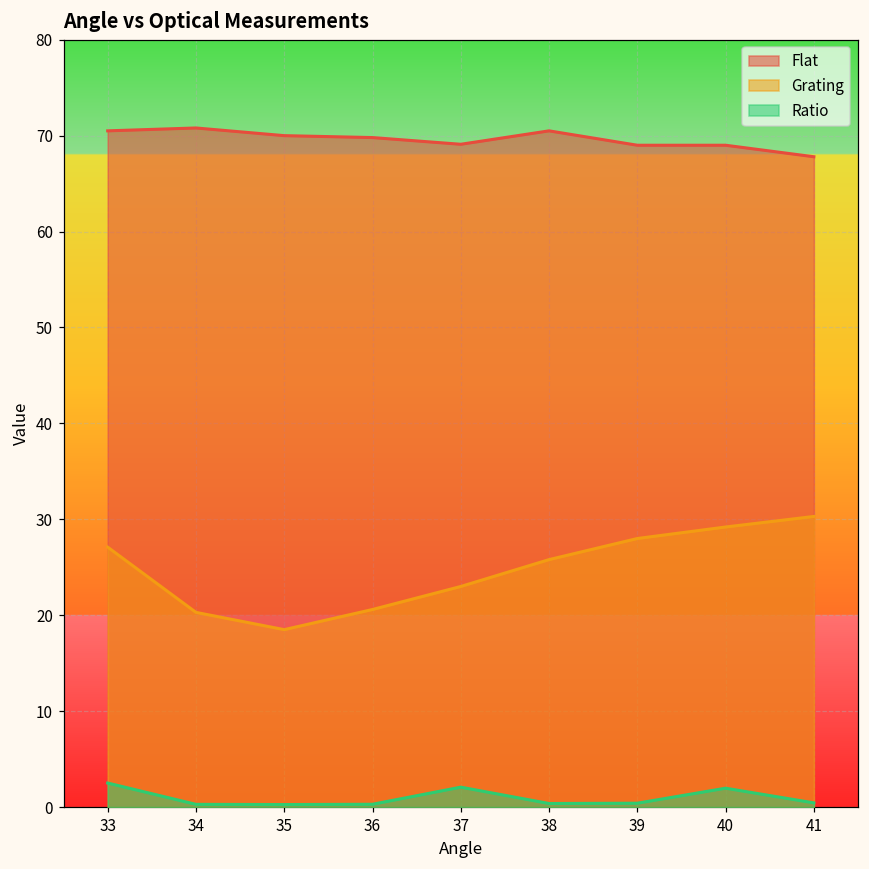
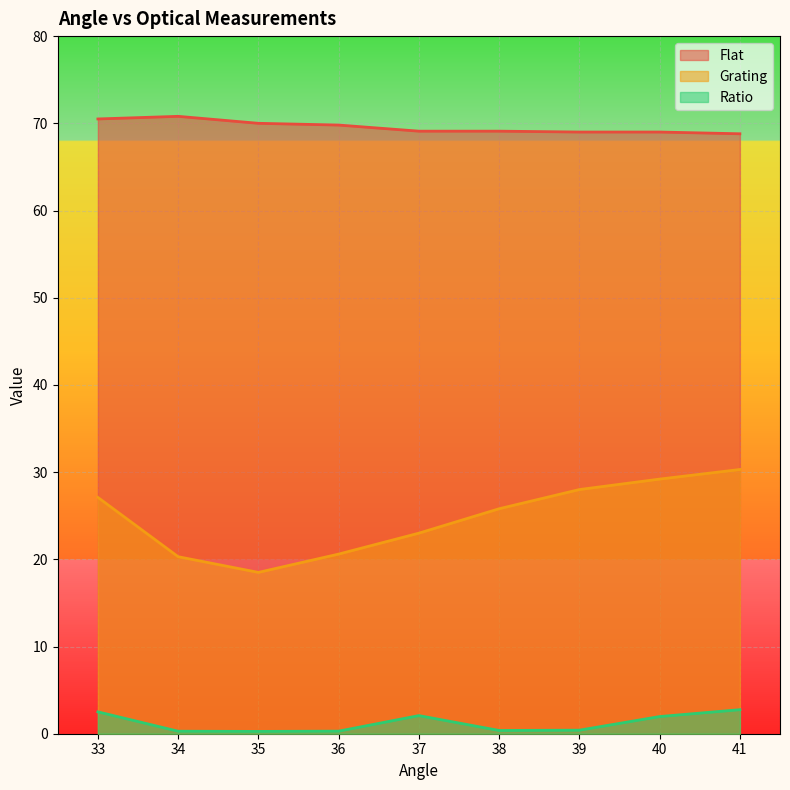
  {
    "Flat": {
      "33": 71,
      "34": 71,
      "35": 70,
      "36": 70,
      "37": 69,
-     "38": 71,
+     "38": 69,
      "39": 69,
      "40": 69,
-     "41": 68
+     "41": 69
    },
    "Grating": {
      "33": 27,
      "34": 20,
      "35": 19,
      "36": 21,
      "37": 23,
      "38": 26,
      "39": 28,
      "40": 29,
      "41": 30
    },
    "Ratio": {
      "33": 3,
      "34": 0,
      "35": 0,
      "36": 0,
      "37": 2,
      "38": 0,
      "39": 0,
      "40": 2,
-     "41": 0
+     "41": 3
    }
  }
